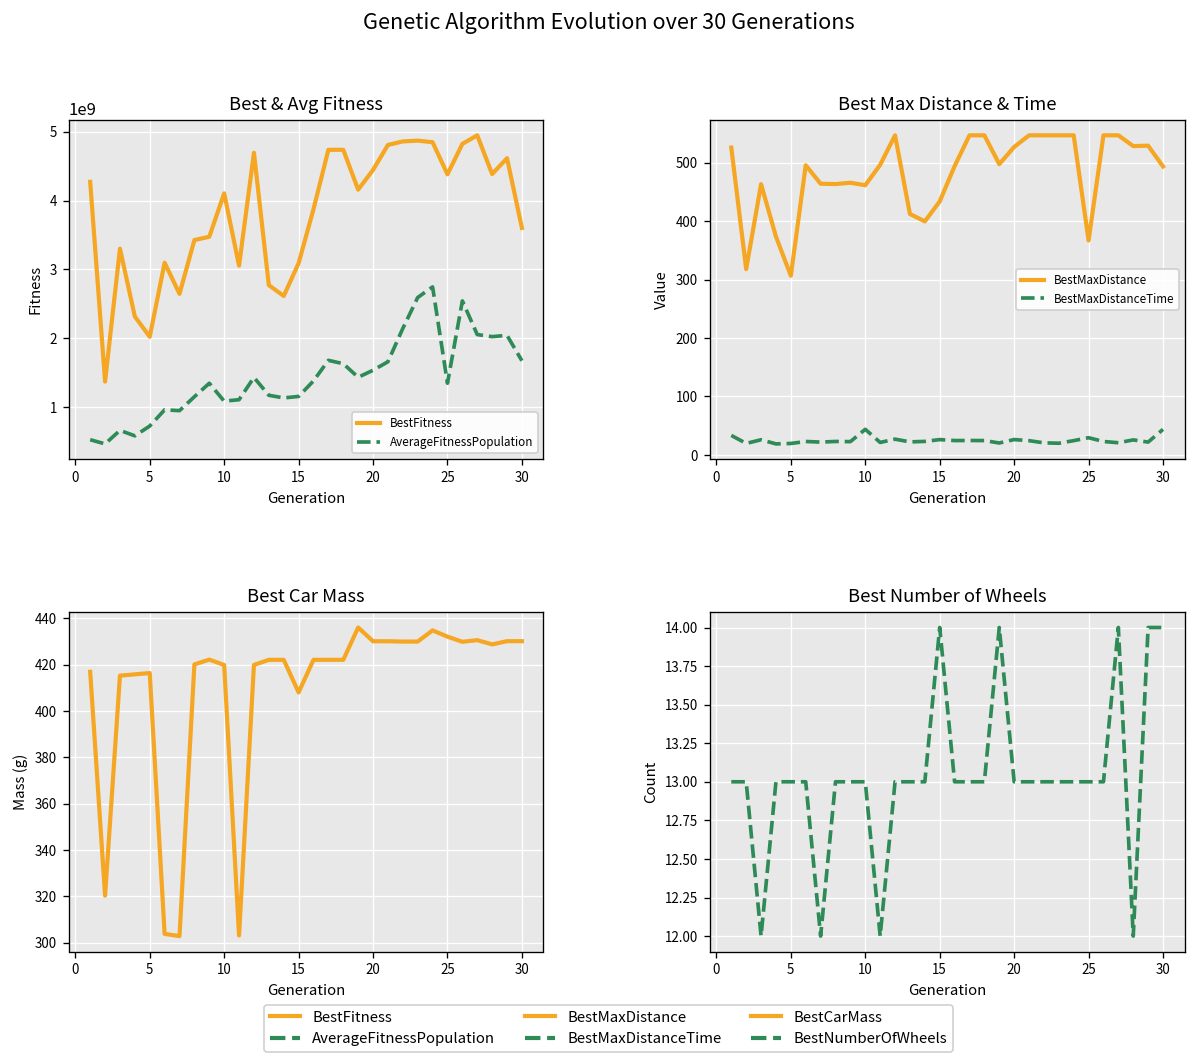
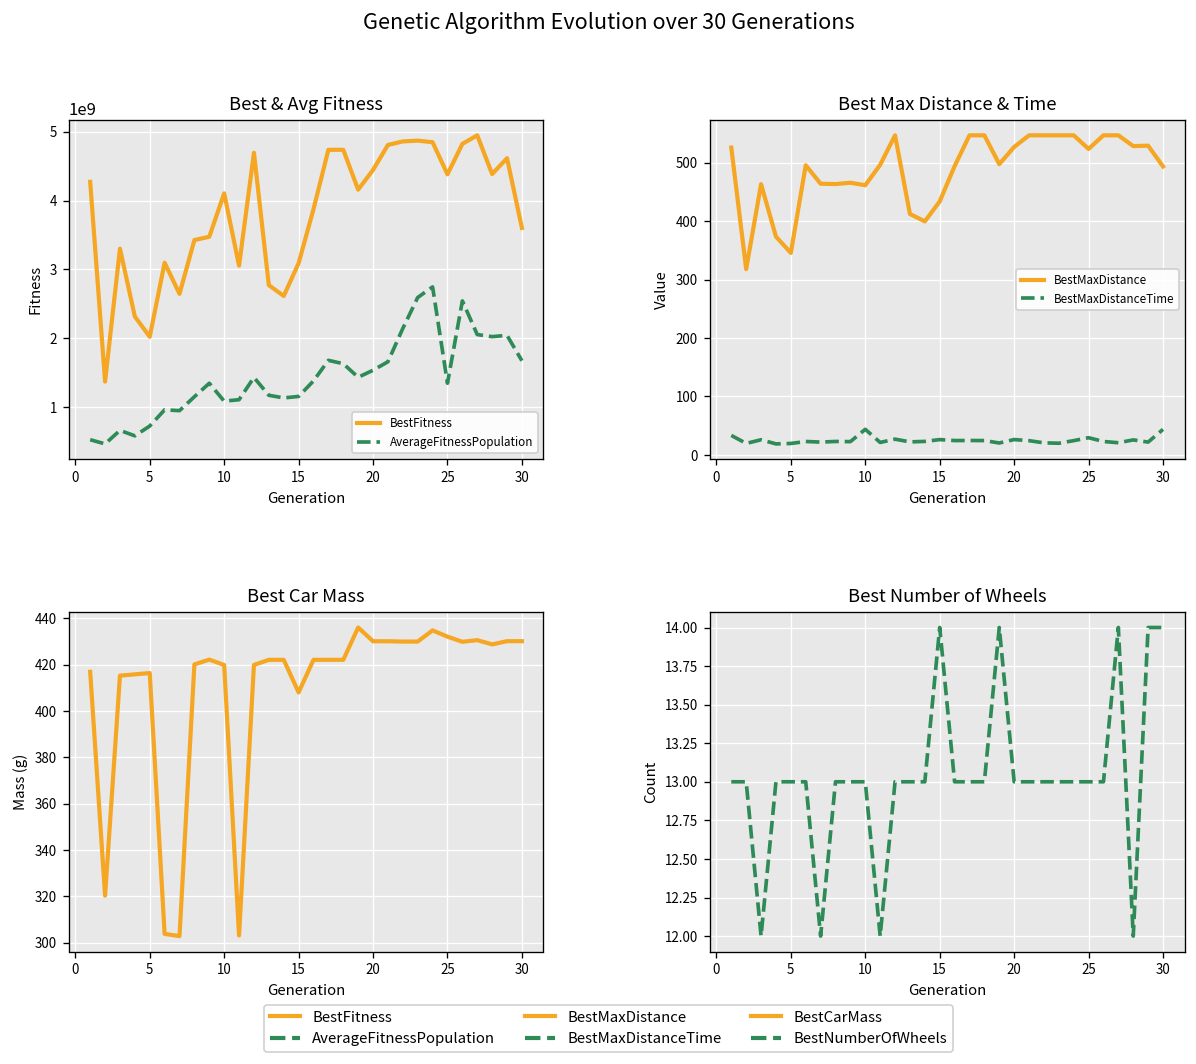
  {
    "Best & Avg Fitness": {
      "BestFitness": {
        "5": 2000000000,
        "10": 4100000000,
        "15": 3100000000,
        "20": 4400000000,
        "25": 4400000000,
        "30": 3600000000
      },
      "AverageFitnessPopulation": {
        "5": 700000000,
        "10": 1100000000,
        "15": 1200000000,
        "20": 1500000000,
        "25": 1300000000,
        "30": 1700000000
      }
    },
    "Best Max Distance & Time": {
      "BestMaxDistance": {
-       "5": 310,
+       "5": 350,
        "10": 460,
        "15": 430,
        "20": 530,
-       "25": 370,
+       "25": 520,
        "30": 490
      },
      "BestMaxDistanceTime": {
        "5": 20,
        "10": 40,
        "15": 30,
        "20": 30,
        "25": 30,
        "30": 40
      }
    },
    "Best Car Mass": {
      "5": 416,
      "10": 420,
      "15": 408,
      "20": 430,
      "25": 432,
      "30": 430
    },
    "Best Number of Wheels": {
      "5": 13.00,
      "10": 13.00,
      "15": 14.00,
      "20": 13.00,
      "25": 13.00,
      "30": 14.00
    }
  }
